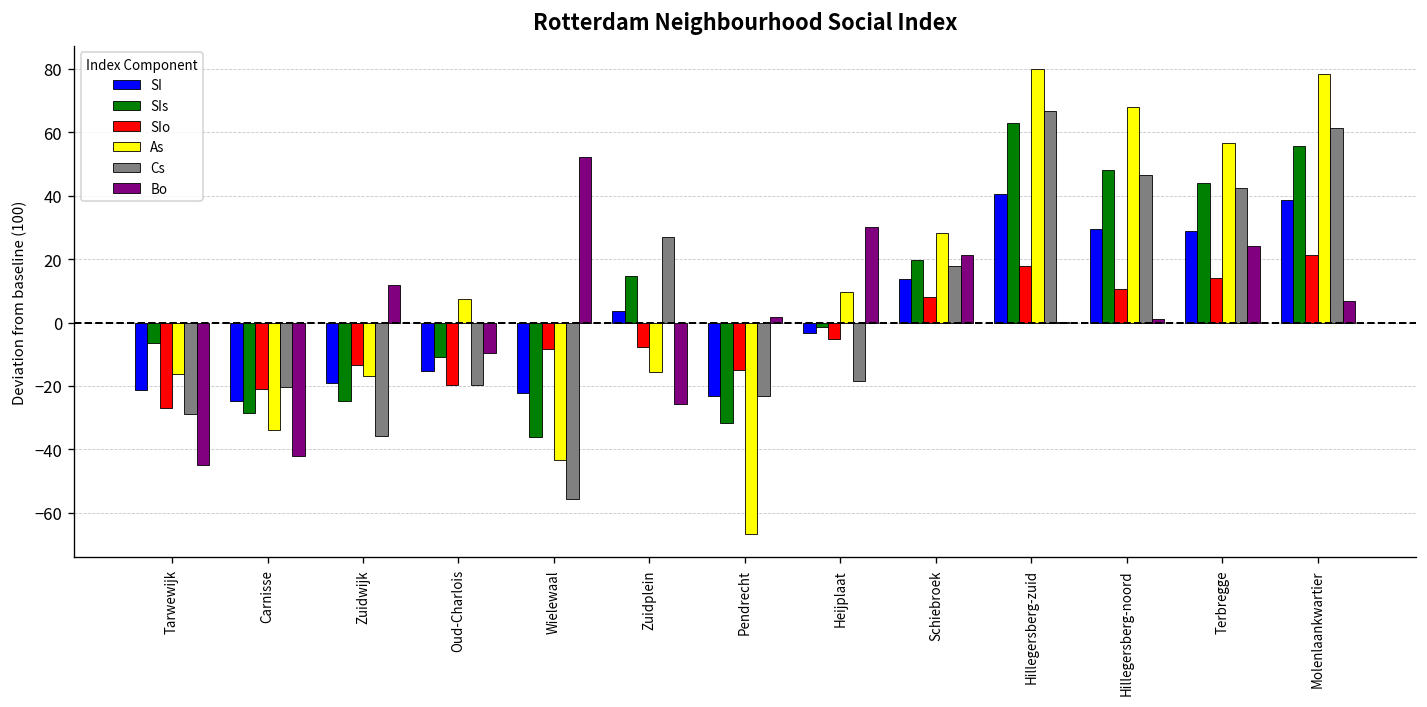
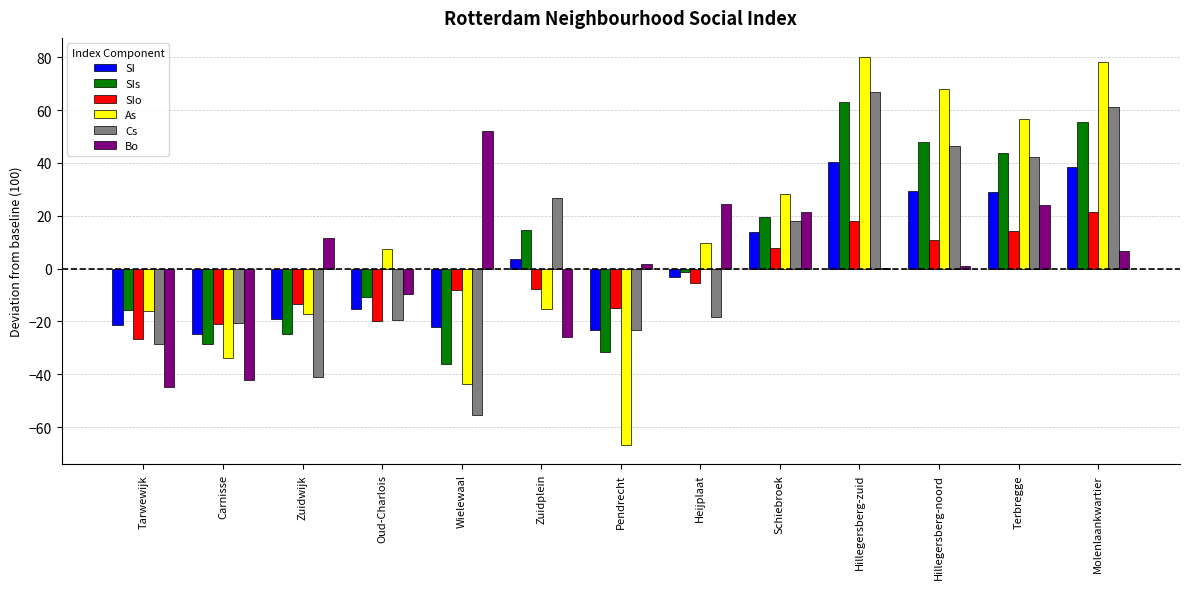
  {
    "SI": {
      "Tarwewijk": -21,
      "Carnisse": -25,
      "Zuidwijk": -19,
      "Oud-Charlois": -15,
      "Wielewaal": -22,
      "Zuidplein": 4,
      "Pendrecht": -23,
      "Heijplaat": -3,
      "Schiebroek": 14,
      "Hillegersberg-zuid": 40,
      "Hillegersberg-noord": 29,
      "Terbregge": 29,
      "Molenlaankwartier": 39
    },
    "SIs": {
-     "Tarwewijk": -7,
+     "Tarwewijk": -15,
      "Carnisse": -29,
      "Zuidwijk": -25,
      "Oud-Charlois": -11,
      "Wielewaal": -36,
      "Zuidplein": 15,
      "Pendrecht": -32,
      "Heijplaat": -1,
      "Schiebroek": 20,
      "Hillegersberg-zuid": 63,
      "Hillegersberg-noord": 48,
      "Terbregge": 44,
      "Molenlaankwartier": 56
    },
    "SIo": {
      "Tarwewijk": -27,
      "Carnisse": -21,
      "Zuidwijk": -13,
      "Oud-Charlois": -20,
      "Wielewaal": -8,
      "Zuidplein": -8,
      "Pendrecht": -15,
      "Heijplaat": -5,
      "Schiebroek": 8,
      "Hillegersberg-zuid": 18,
      "Hillegersberg-noord": 11,
      "Terbregge": 14,
      "Molenlaankwartier": 21
    },
    "As": {
      "Tarwewijk": -16,
      "Carnisse": -34,
      "Zuidwijk": -17,
      "Oud-Charlois": 7,
      "Wielewaal": -43,
      "Zuidplein": -15,
      "Pendrecht": -67,
      "Heijplaat": 10,
      "Schiebroek": 28,
      "Hillegersberg-zuid": 80,
      "Hillegersberg-noord": 68,
      "Terbregge": 57,
      "Molenlaankwartier": 78
    },
    "Cs": {
      "Tarwewijk": -29,
      "Carnisse": -20,
-     "Zuidwijk": -36,
+     "Zuidwijk": -41,
      "Oud-Charlois": -20,
      "Wielewaal": -56,
      "Zuidplein": 27,
      "Pendrecht": -23,
      "Heijplaat": -18,
      "Schiebroek": 18,
      "Hillegersberg-zuid": 67,
      "Hillegersberg-noord": 47,
      "Terbregge": 42,
      "Molenlaankwartier": 61
    },
    "Bo": {
      "Tarwewijk": -45,
      "Carnisse": -42,
      "Zuidwijk": 12,
      "Oud-Charlois": -10,
      "Wielewaal": 52,
      "Zuidplein": -26,
      "Pendrecht": 2,
-     "Heijplaat": 30,
+     "Heijplaat": 25,
      "Schiebroek": 21,
      "Hillegersberg-noord": 1,
      "Terbregge": 24,
      "Molenlaankwartier": 7
    }
  }
